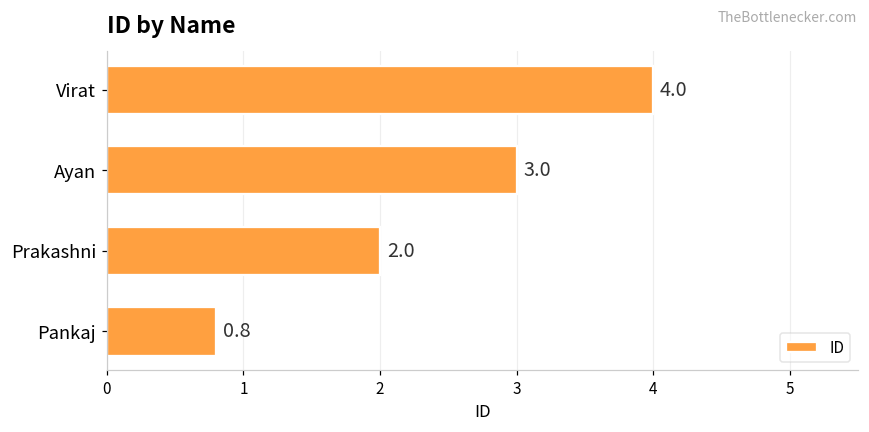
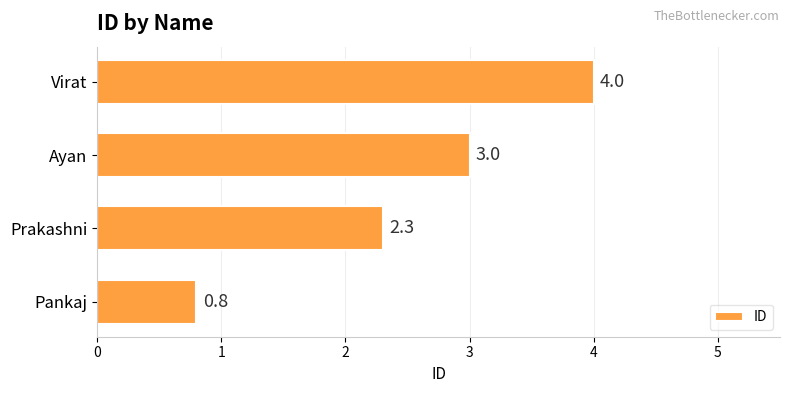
  {
    "Virat": 4.0,
    "Ayan": 3.0,
-   "Prakashni": 2.0,
+   "Prakashni": 2.3,
    "Pankaj": 0.8
  }
